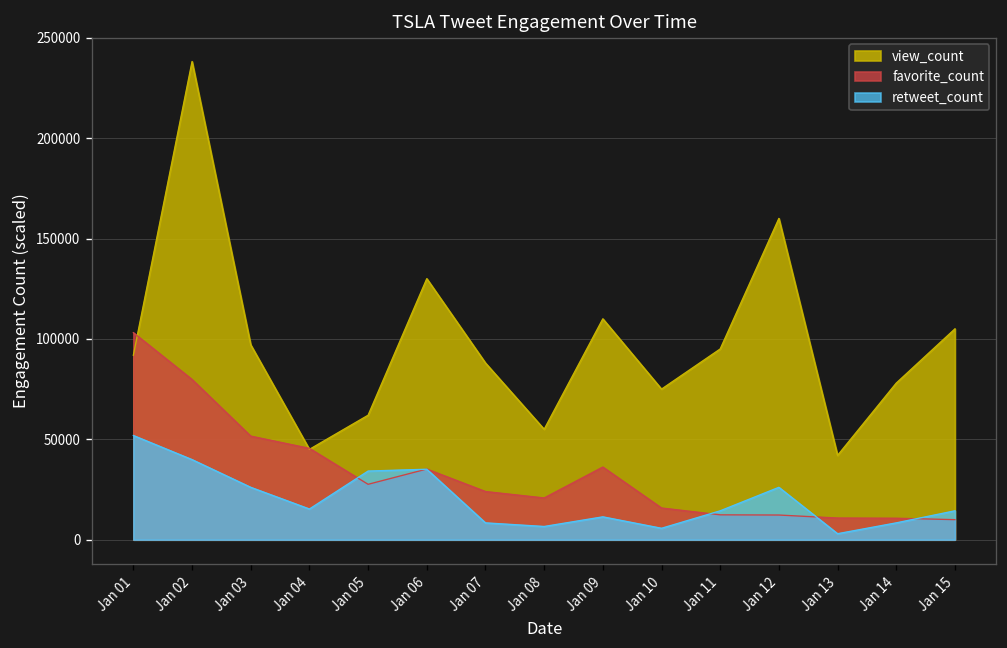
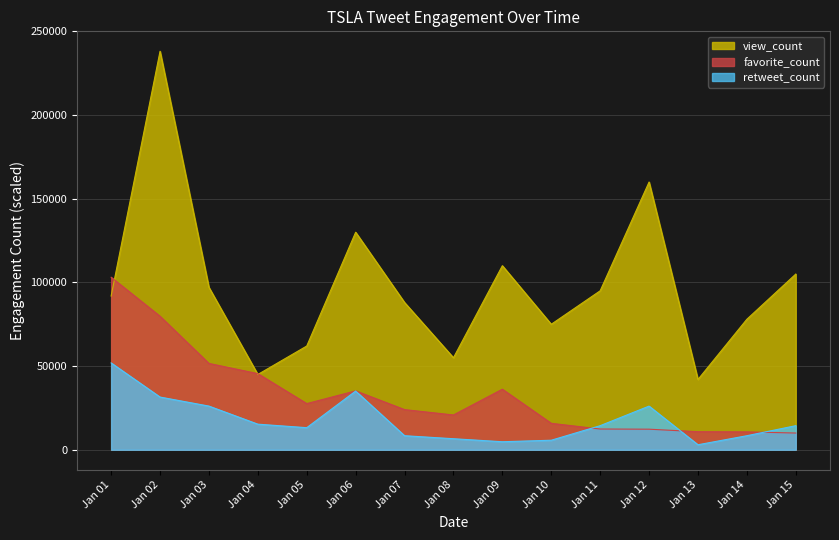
  {
    "view_count": {
      "Jan 01": 92000,
      "Jan 02": 238000,
      "Jan 03": 97000,
      "Jan 05": 62000,
      "Jan 06": 130000,
      "Jan 07": 88000,
      "Jan 08": 55000,
      "Jan 09": 110000,
      "Jan 10": 75000,
      "Jan 11": 95000,
      "Jan 12": 160000,
      "Jan 13": 42000,
      "Jan 14": 78000,
      "Jan 15": 105000
    },
    "favorite_count": {
      "Jan 01": 103000,
      "Jan 02": 80000,
      "Jan 03": 52000,
      "Jan 05": 28000,
      "Jan 07": 24000,
      "Jan 08": 21000,
      "Jan 09": 36000,
      "Jan 10": 16000,
      "Jan 11": 12000,
      "Jan 12": 12000,
      "Jan 13": 11000,
      "Jan 14": 11000,
      "Jan 15": 10000
    },
    "retweet_count": {
      "Jan 01": 52000,
-     "Jan 02": 40000,
+     "Jan 02": 32000,
      "Jan 03": 26000,
      "Jan 04": 15000,
-     "Jan 05": 34000,
+     "Jan 05": 13000,
      "Jan 07": 8000,
      "Jan 08": 7000,
-     "Jan 09": 11000,
+     "Jan 09": 5000,
      "Jan 10": 6000,
      "Jan 11": 14000,
      "Jan 12": 26000,
      "Jan 13": 3000,
      "Jan 14": 8000,
      "Jan 15": 14000
    }
  }
